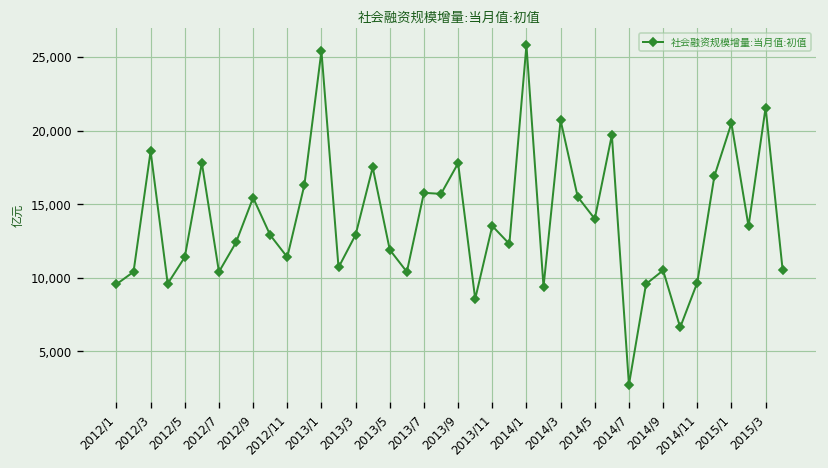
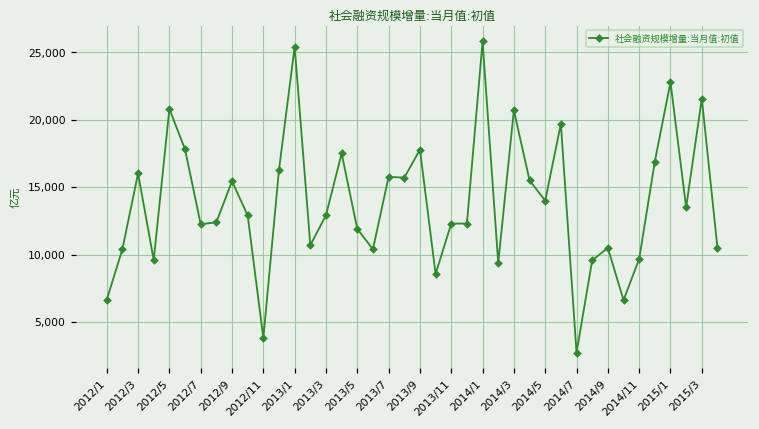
  {
-   "2012/1": "9,600",
-   "2012/3": "18,600",
-   "2012/5": "11,400",
-   "2012/7": "10,400",
+   "2012/1": "6,700",
+   "2012/3": "16,000",
+   "2012/5": "20,800",
+   "2012/7": "12,300",
    "2012/9": "15,400",
-   "2012/11": "11,400",
+   "2012/11": "3,800",
    "2013/1": "25,400",
    "2013/3": "12,900",
    "2013/5": "11,900",
    "2013/7": "15,800",
    "2013/9": "17,800",
-   "2013/11": "13,500",
+   "2013/11": "12,300",
    "2014/1": "25,800",
    "2014/3": "20,700",
    "2014/5": "14,000",
    "2014/7": "2,700",
    "2014/9": "10,500",
    "2014/11": "9,700",
-   "2015/1": "20,500",
+   "2015/1": "22,800",
    "2015/3": "21,600"
  }
